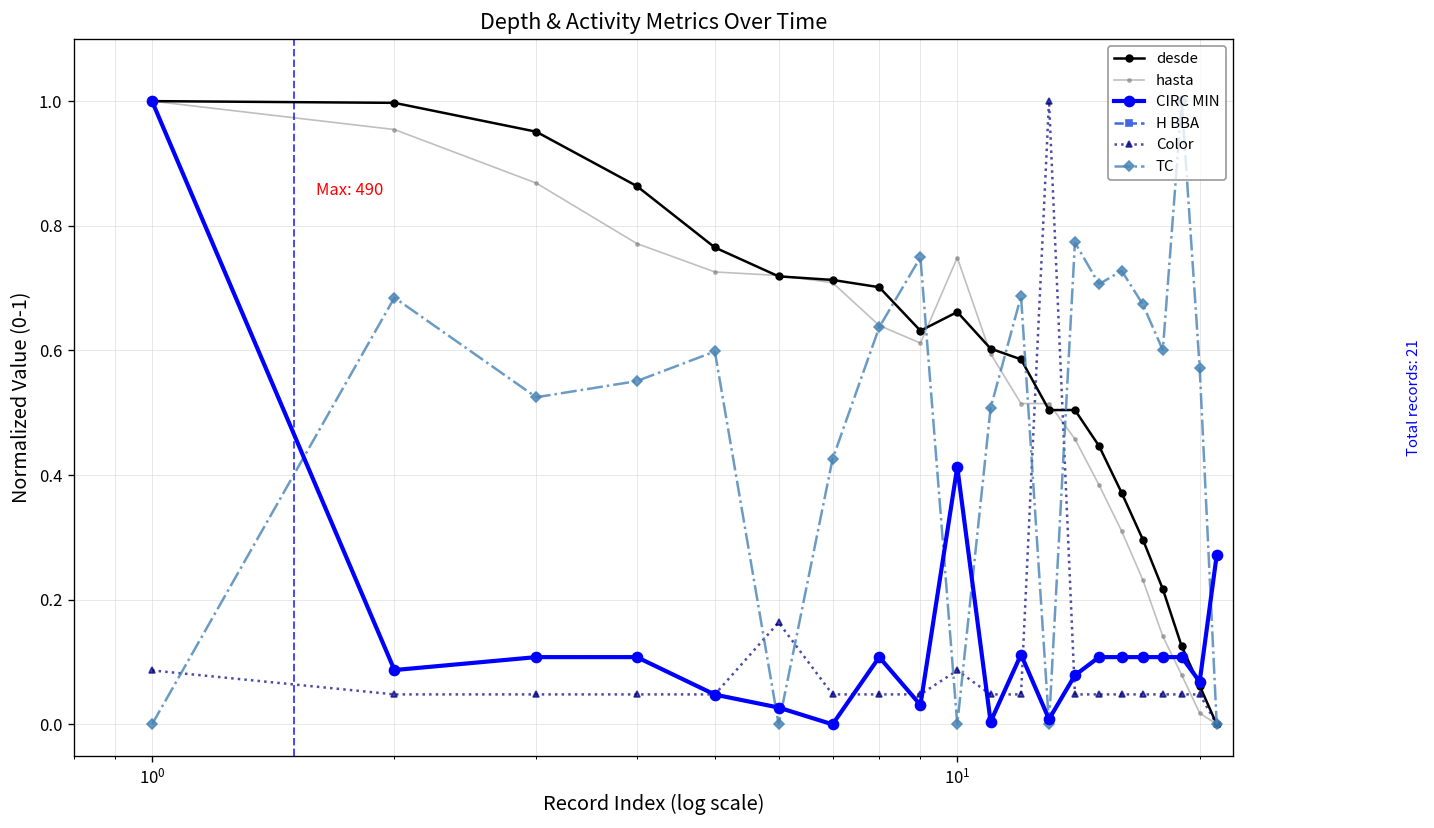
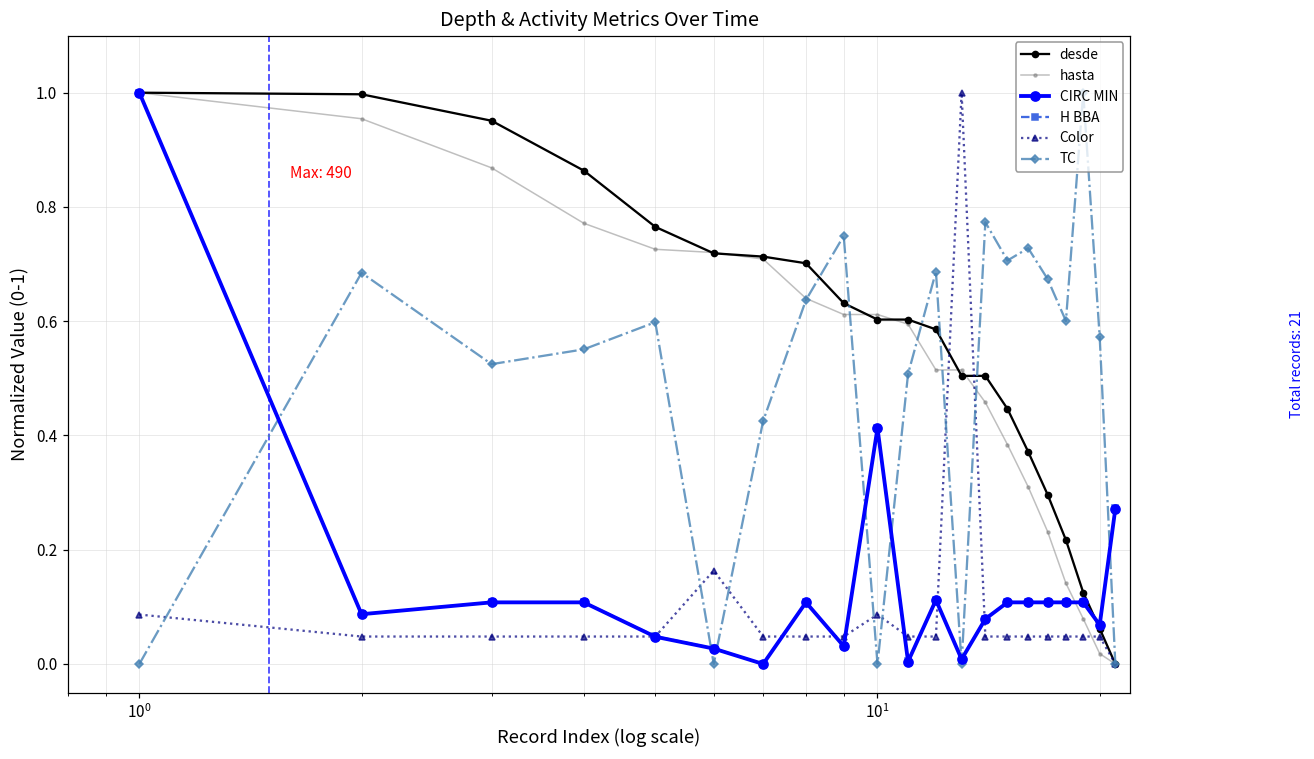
  {
    "desde": {
-     "10^1": 0.66
+     "10^1": 0.60
    },
    "hasta": {
-     "10^1": 0.75
+     "10^1": 0.61
    },
    "Color": {
      "10^0": 0.09,
      "10^1": 0.09
    }
  }
